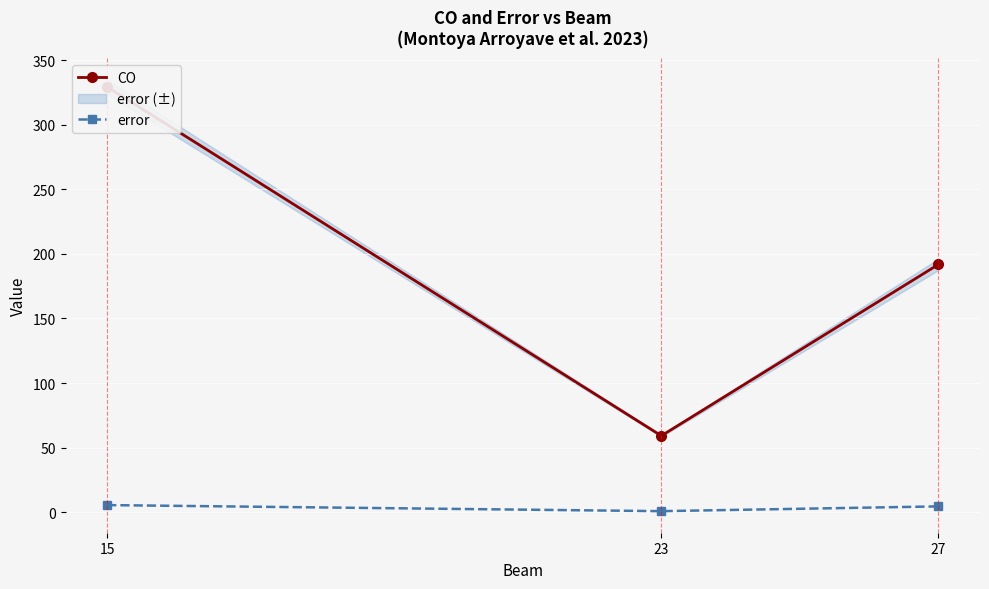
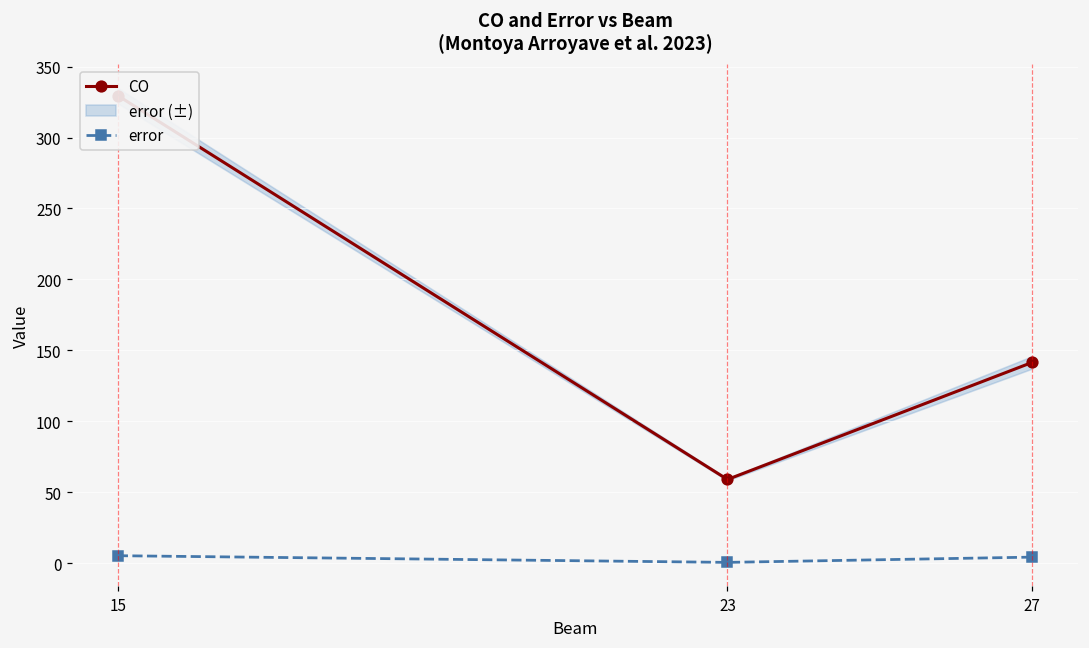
  {
    "CO": {
-     "27": 192
+     "27": 142
    }
  }
